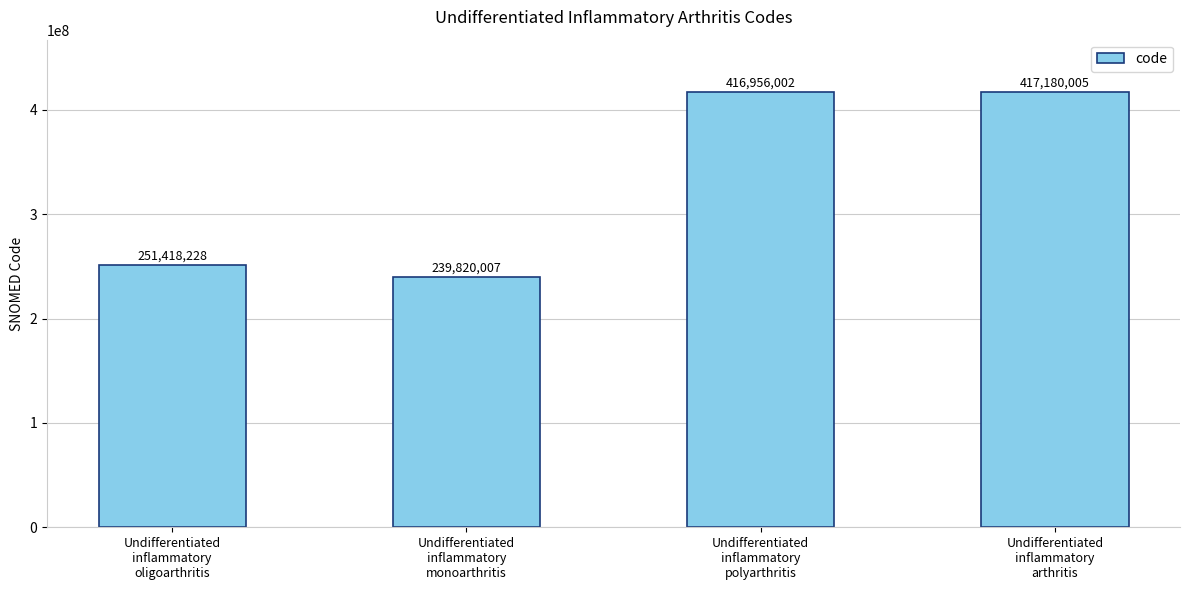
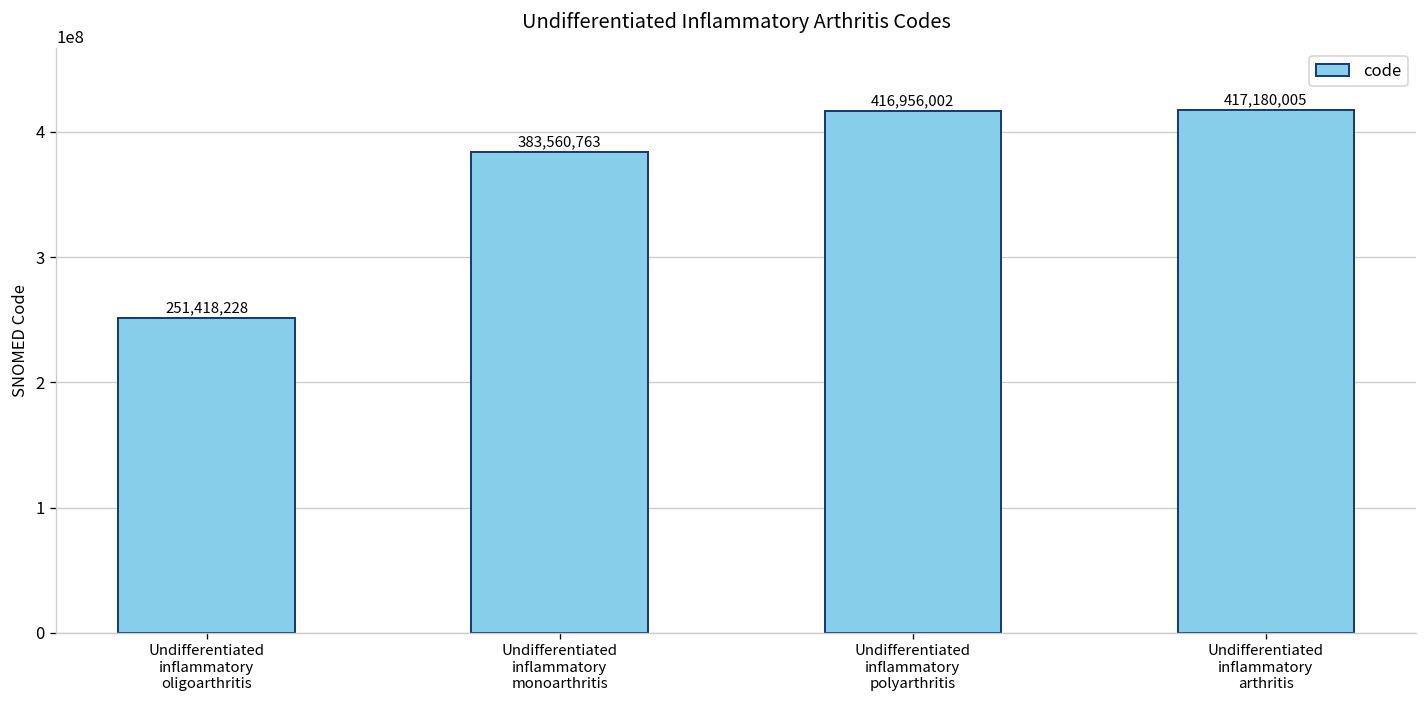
  {
    "Undifferentiated inflammatory oligoarthritis": "251,418,228",
-   "Undifferentiated inflammatory monoarthritis": "239,820,007",
+   "Undifferentiated inflammatory monoarthritis": "383,560,763",
    "Undifferentiated inflammatory polyarthritis": "416,956,002",
    "Undifferentiated inflammatory arthritis": "417,180,005"
  }
